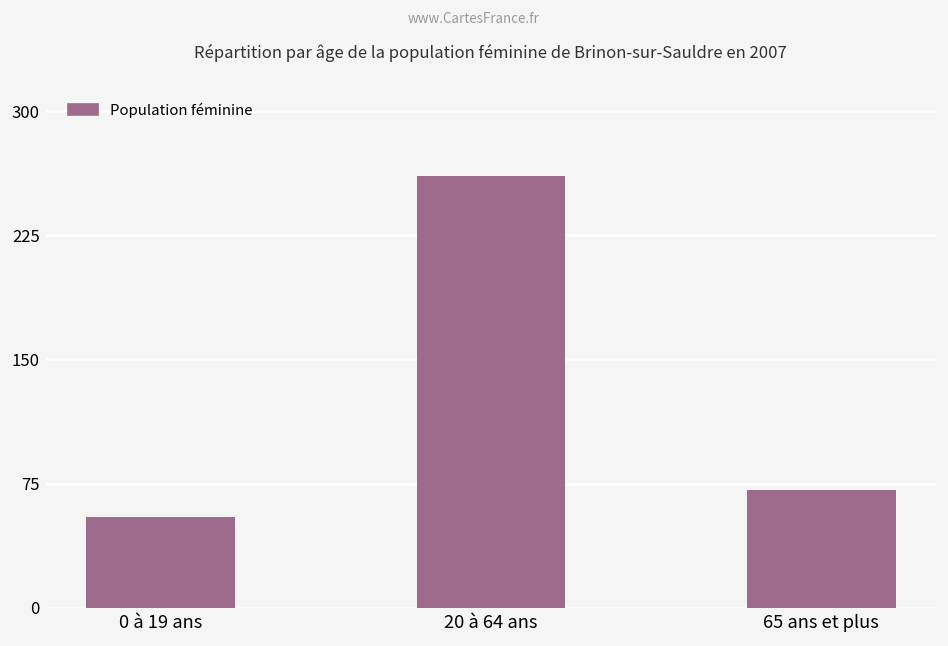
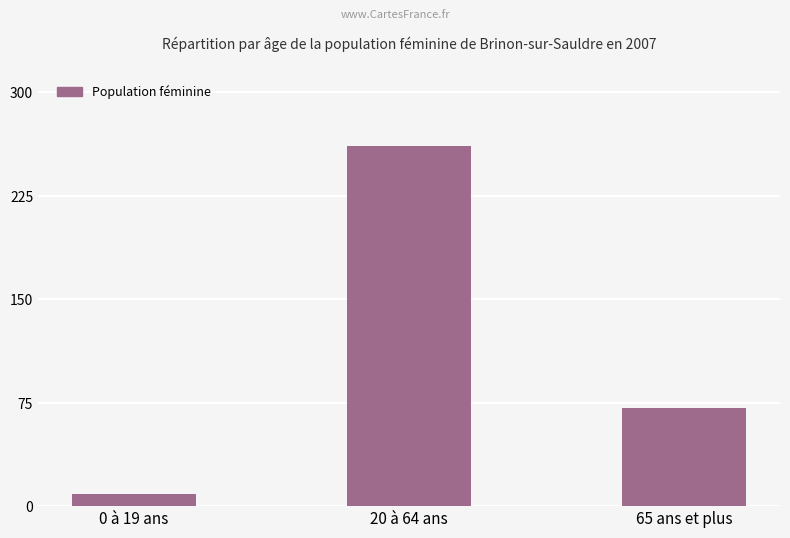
  {
-   "0 à 19 ans": 55,
+   "0 à 19 ans": 9,
    "20 à 64 ans": 261,
    "65 ans et plus": 71
  }
